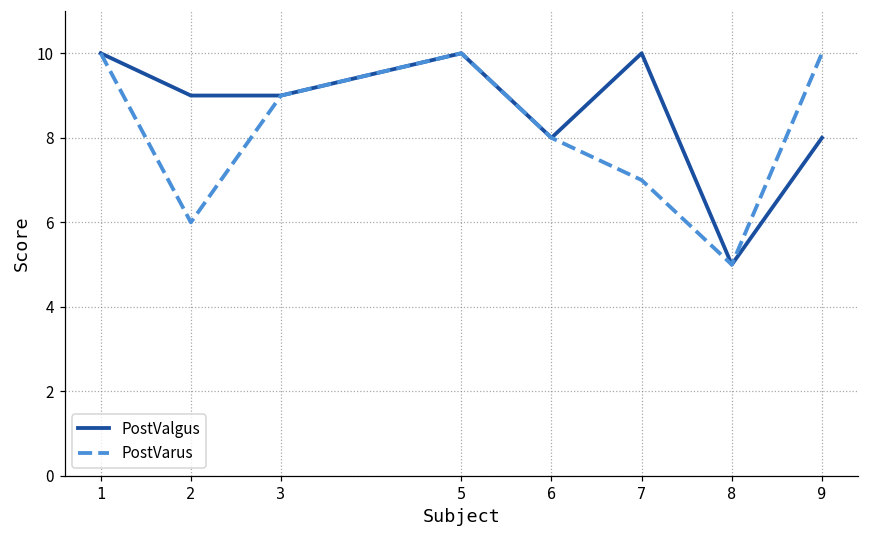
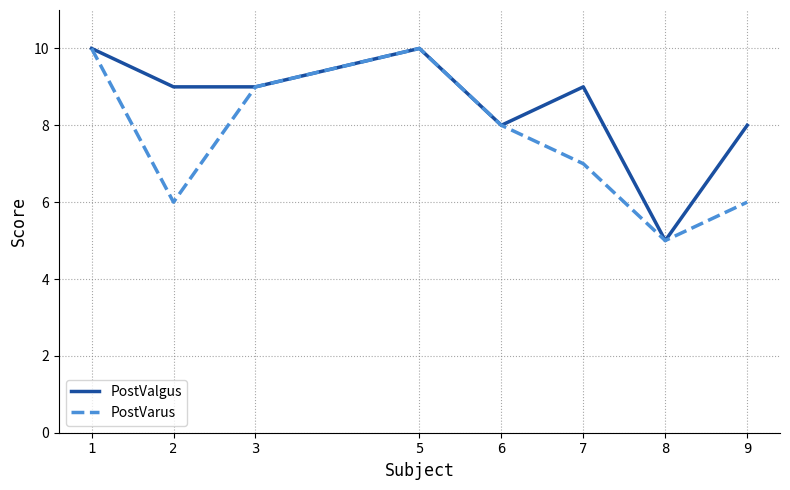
  {
    "PostValgus": {
      "2": 9,
-     "7": 10,
+     "7": 9,
      "9": 8
    },
    "PostVarus": {
      "2": 6,
      "7": 7,
-     "9": 10
+     "9": 6
    }
  }
